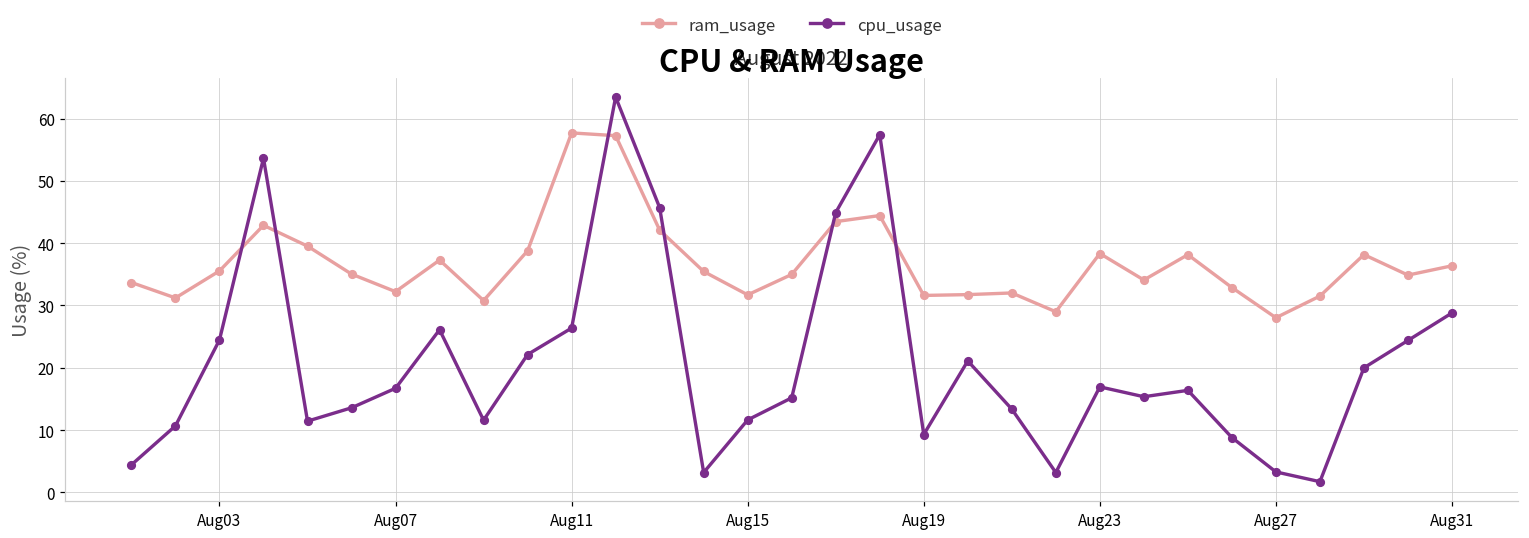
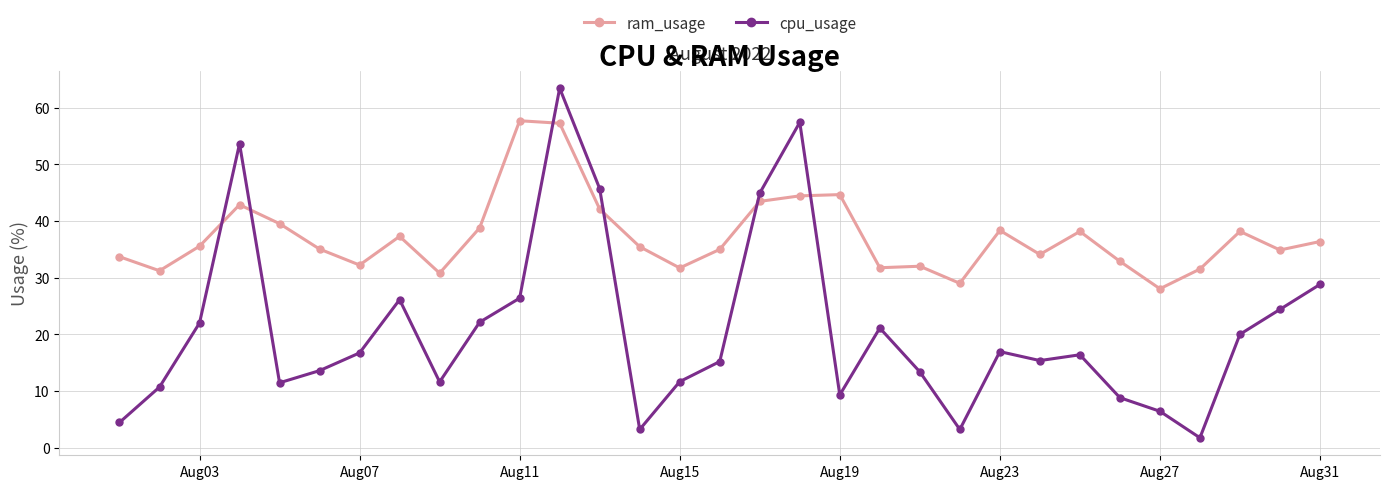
  {
    "ram_usage": {
      "Aug03": 36,
      "Aug07": 32,
      "Aug11": 58,
      "Aug15": 32,
-     "Aug19": 32,
+     "Aug19": 45,
      "Aug23": 38,
      "Aug27": 28,
      "Aug31": 36
    },
    "cpu_usage": {
-     "Aug03": 24,
+     "Aug03": 22,
      "Aug07": 17,
      "Aug11": 26,
      "Aug15": 12,
      "Aug19": 9,
      "Aug23": 17,
-     "Aug27": 3,
+     "Aug27": 6,
      "Aug31": 29
    }
  }
